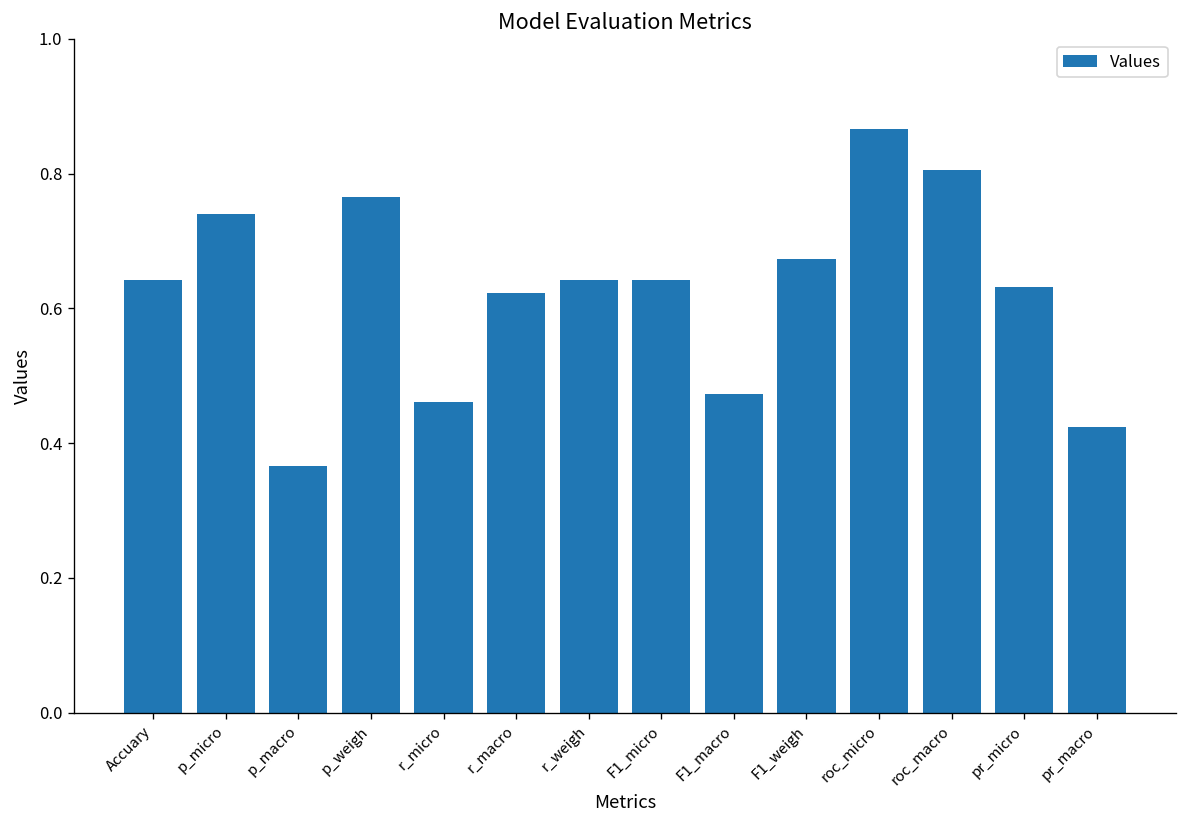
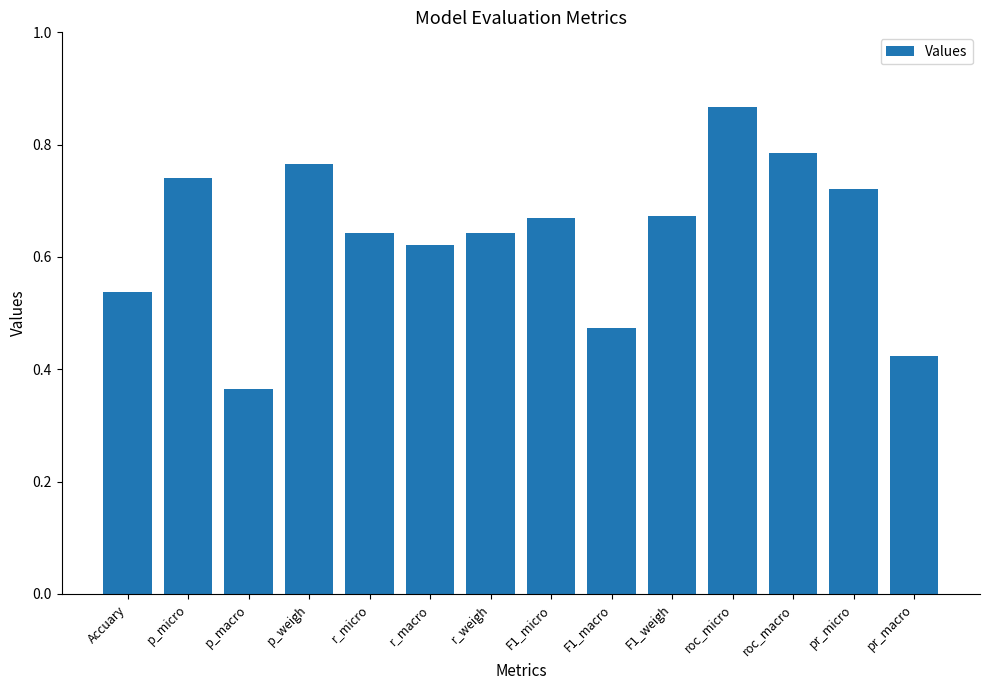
  {
-   "Accuary": 0.64,
+   "Accuary": 0.54,
    "p_micro": 0.74,
    "p_macro": 0.37,
    "p_weigh": 0.77,
-   "r_micro": 0.46,
+   "r_micro": 0.64,
    "r_macro": 0.62,
    "r_weigh": 0.64,
-   "F1_micro": 0.64,
+   "F1_micro": 0.67,
    "F1_macro": 0.47,
    "F1_weigh": 0.67,
    "roc_micro": 0.87,
-   "roc_macro": 0.81,
-   "pr_micro": 0.63,
+   "roc_macro": 0.78,
+   "pr_micro": 0.72,
    "pr_macro": 0.42
  }
